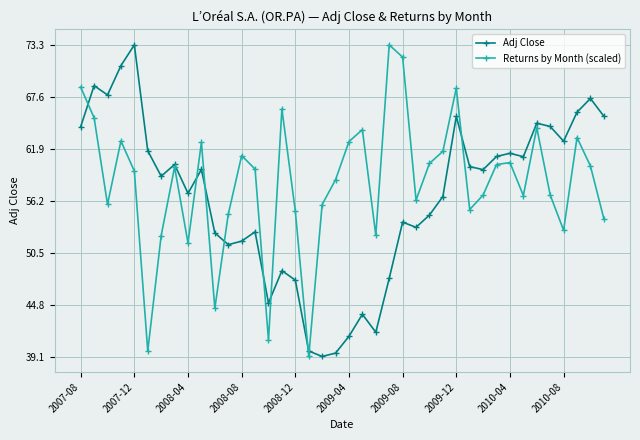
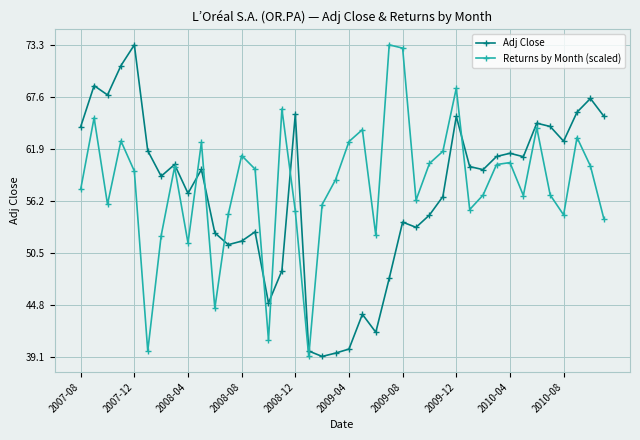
  {
    "Adj Close": {
      "2007-08": 64,
      "2007-12": 73,
      "2008-04": 57,
      "2008-08": 52,
-     "2008-12": 48,
-     "2009-04": 41,
+     "2008-12": 66,
+     "2009-04": 40,
      "2009-08": 54,
      "2009-12": 65,
      "2010-04": 61,
      "2010-08": 63
    },
    "Returns by Month (scaled)": {
-     "2007-08": 69,
+     "2007-08": 57,
      "2007-12": 59,
      "2008-04": 52,
      "2008-08": 61,
      "2008-12": 55,
      "2009-04": 63,
-     "2009-08": 72,
+     "2009-08": 73,
      "2009-12": 69,
      "2010-04": 60,
-     "2010-08": 53
+     "2010-08": 55
    }
  }
